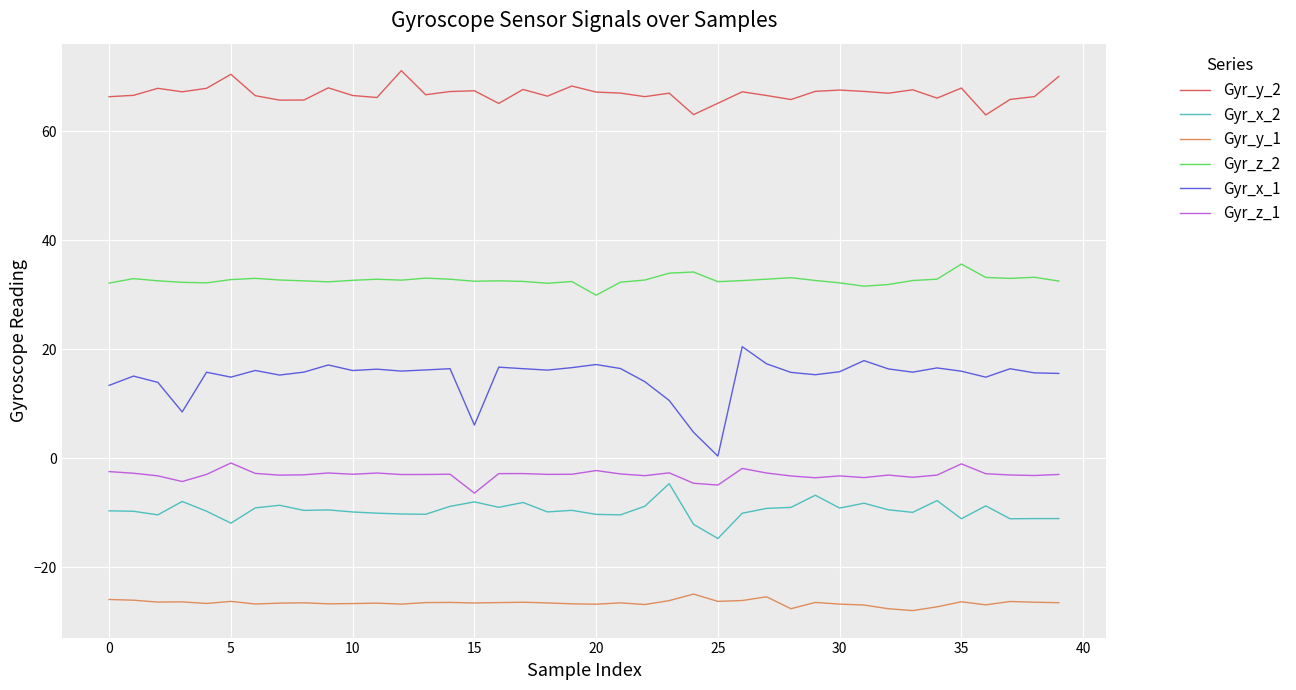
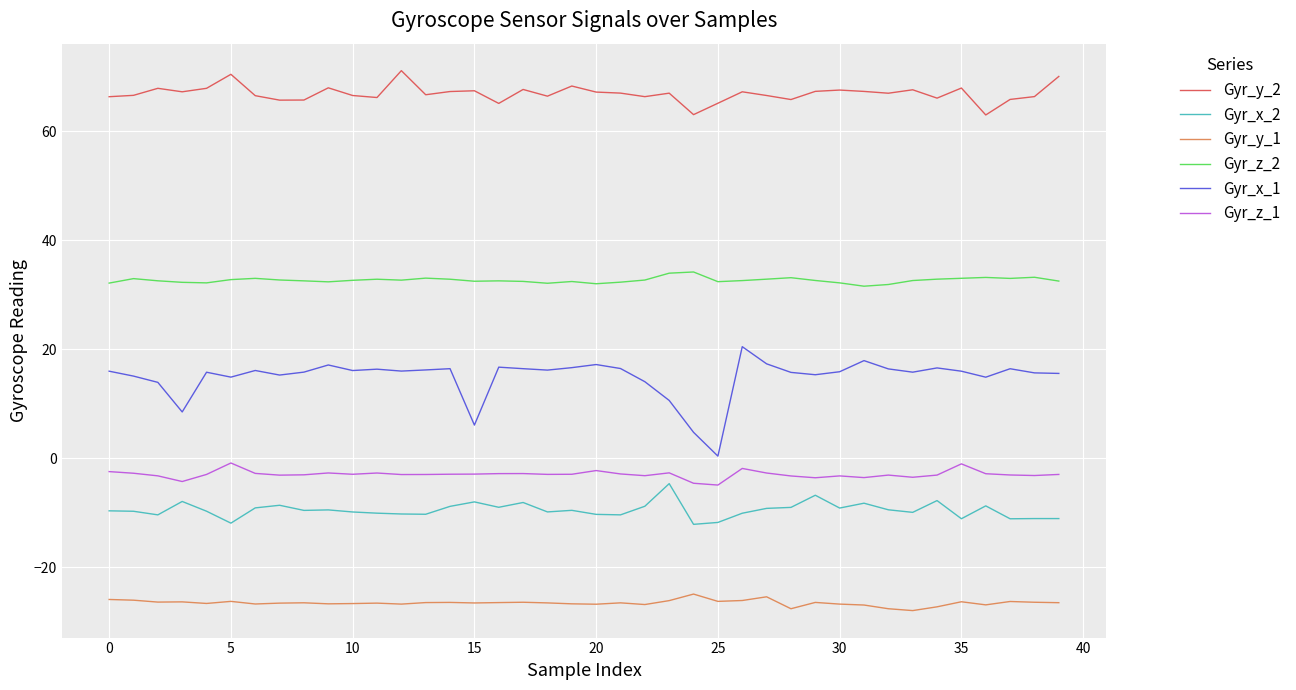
  {
    "Gyr_x_2": {
      "0": -10,
      "5": -12,
      "10": -10,
      "15": -8,
      "20": -10,
-     "25": -15,
+     "25": -12,
      "30": -9,
      "35": -11
    },
    "Gyr_z_2": {
      "0": 32,
      "5": 33,
      "10": 33,
      "15": 33,
-     "20": 30,
+     "20": 32,
      "25": 32,
      "30": 32,
-     "35": 36
+     "35": 33
    },
    "Gyr_x_1": {
-     "0": 13,
+     "0": 16,
      "5": 15,
      "10": 16,
      "15": 6,
      "20": 17,
      "25": 0,
      "30": 16,
      "35": 16
    },
    "Gyr_z_1": {
      "0": -2,
      "5": -1,
      "10": -3,
-     "15": -6,
+     "15": -3,
      "20": -2,
      "25": -5,
      "30": -3,
      "35": -1
    }
  }
